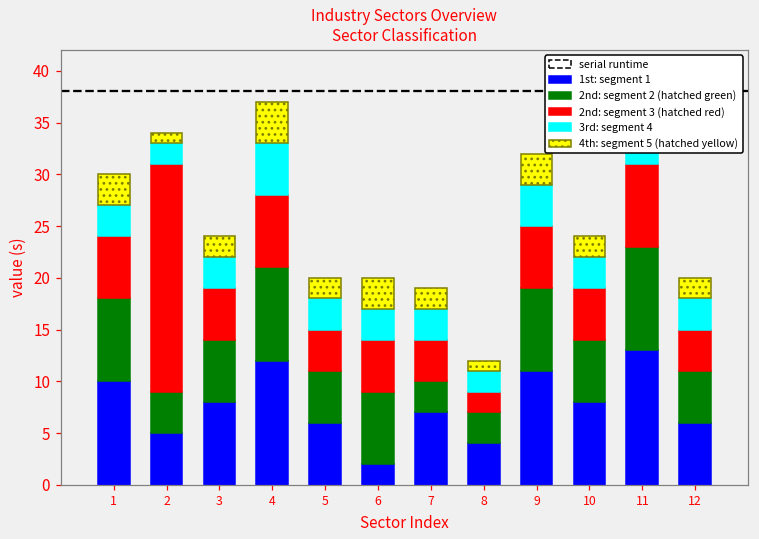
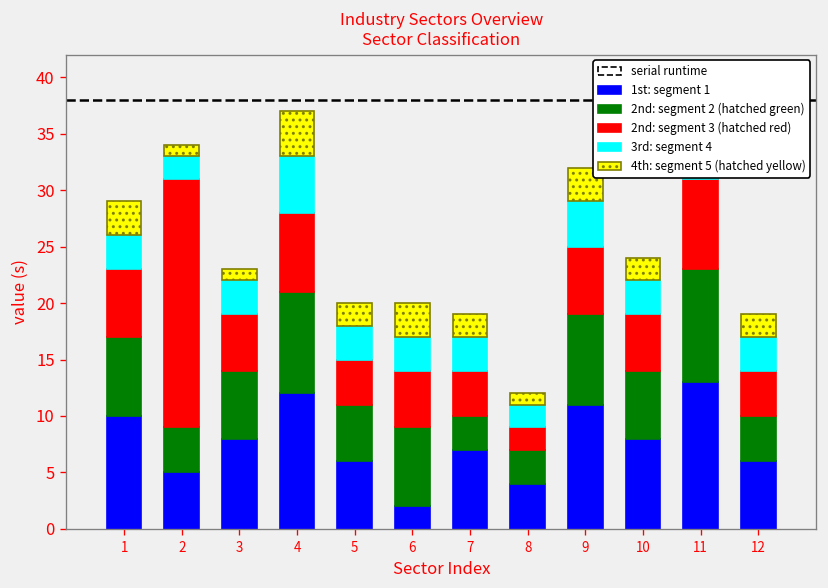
  {
    "1st: segment 1": {
      "1": 10,
      "2": 5,
      "3": 8,
      "4": 12,
      "5": 6,
      "6": 2,
      "7": 7,
      "8": 4,
      "9": 11,
      "10": 8,
      "11": 13,
      "12": 6
    },
    "2nd: segment 2 (hatched green)": {
-     "1": 8,
+     "1": 7,
      "2": 4,
      "3": 6,
      "4": 9,
      "5": 5,
      "6": 7,
      "7": 3,
      "8": 3,
      "9": 8,
      "10": 6,
      "11": 10,
-     "12": 5
+     "12": 4
    },
    "2nd: segment 3 (hatched red)": {
      "1": 6,
      "2": 22,
      "3": 5,
      "4": 7,
      "5": 4,
      "6": 5,
      "7": 4,
      "8": 2,
      "9": 6,
      "10": 5,
      "11": 8,
      "12": 4
    },
    "3rd: segment 4": {
      "1": 3,
      "2": 2,
      "3": 3,
      "4": 5,
      "5": 3,
      "6": 3,
      "7": 3,
      "8": 2,
      "9": 4,
      "10": 3,
      "12": 3
    },
    "4th: segment 5 (hatched yellow)": {
      "1": 3,
      "2": 1,
-     "3": 2,
+     "3": 1,
      "4": 4,
      "5": 2,
      "6": 3,
      "7": 2,
      "8": 1,
      "9": 3,
      "10": 2,
      "12": 2
    }
  }
